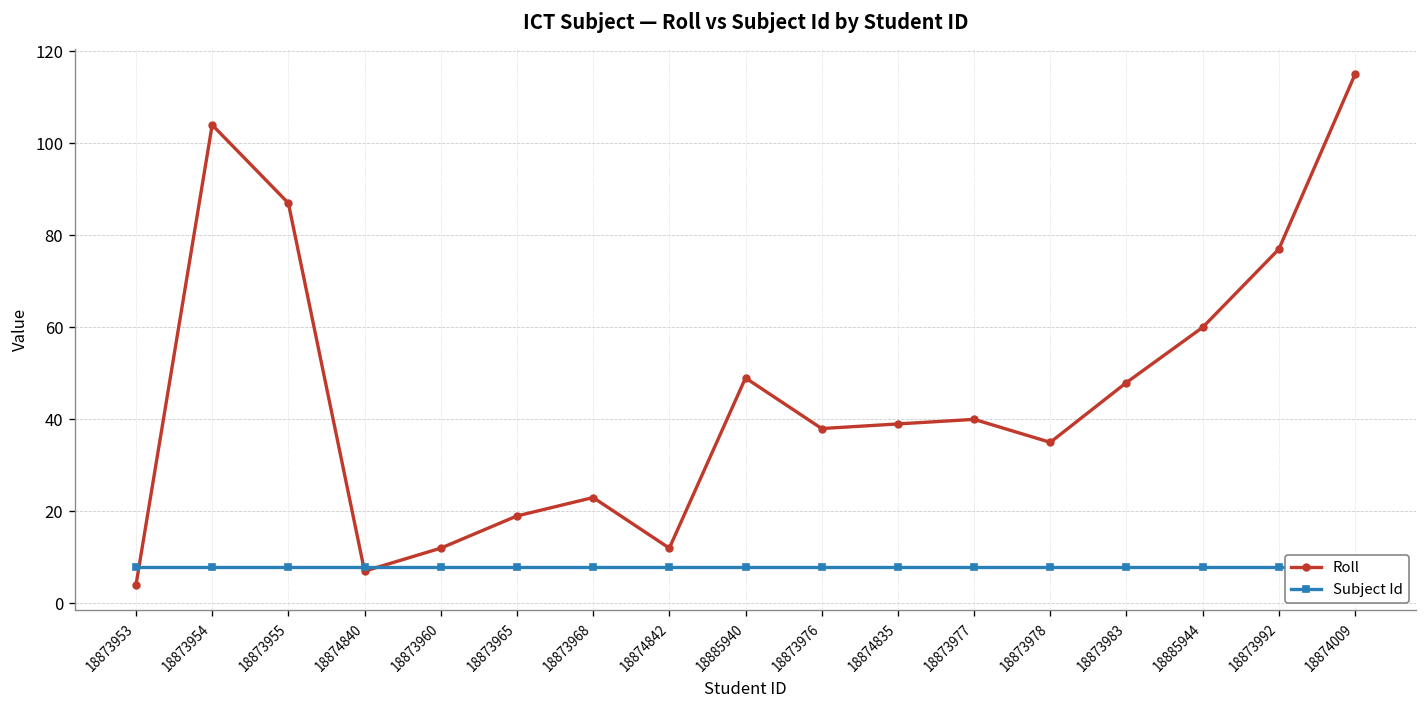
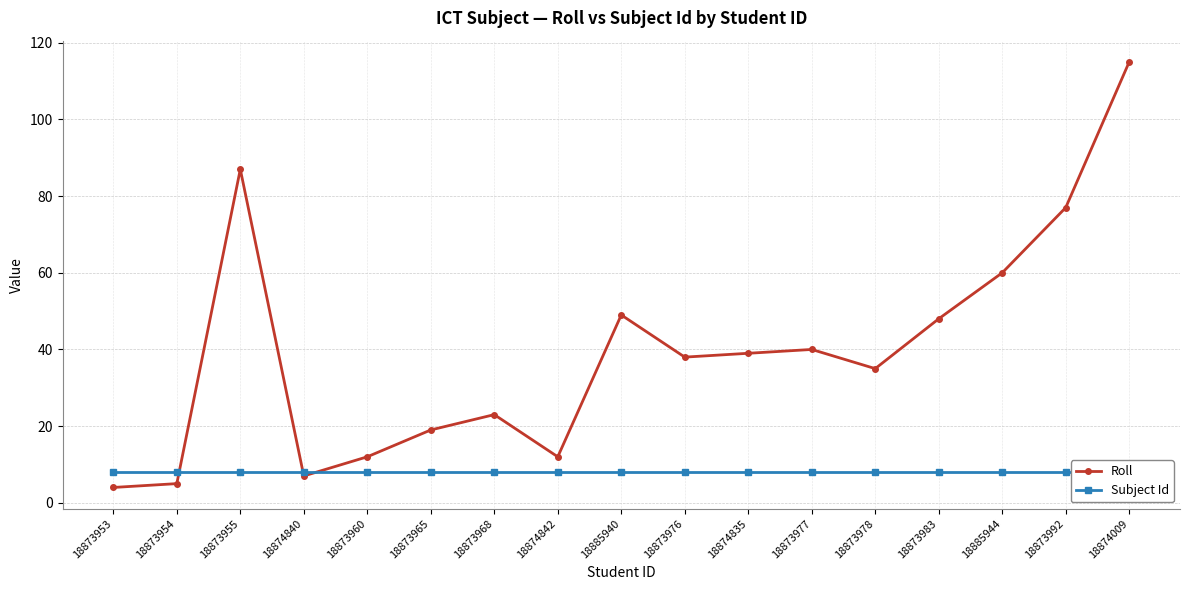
  {
    "Roll": {
      "18873953": 4,
-     "18873954": 104,
+     "18873954": 5,
      "18873955": 87,
      "18874840": 7,
      "18873960": 12,
      "18873965": 19,
      "18873968": 23,
      "18874842": 12,
      "18885940": 49,
      "18873976": 38,
      "18874835": 39,
      "18873977": 40,
      "18873978": 35,
      "18873983": 48,
      "18885944": 60,
      "18873992": 77,
      "18874009": 115
    },
    "Subject Id": {
      "18873953": 8,
      "18873954": 8,
      "18873955": 8,
      "18874840": 8,
      "18873960": 8,
      "18873965": 8,
      "18873968": 8,
      "18874842": 8,
      "18885940": 8,
      "18873976": 8,
      "18874835": 8,
      "18873977": 8,
      "18873978": 8,
      "18873983": 8,
      "18885944": 8,
      "18873992": 8
    }
  }
